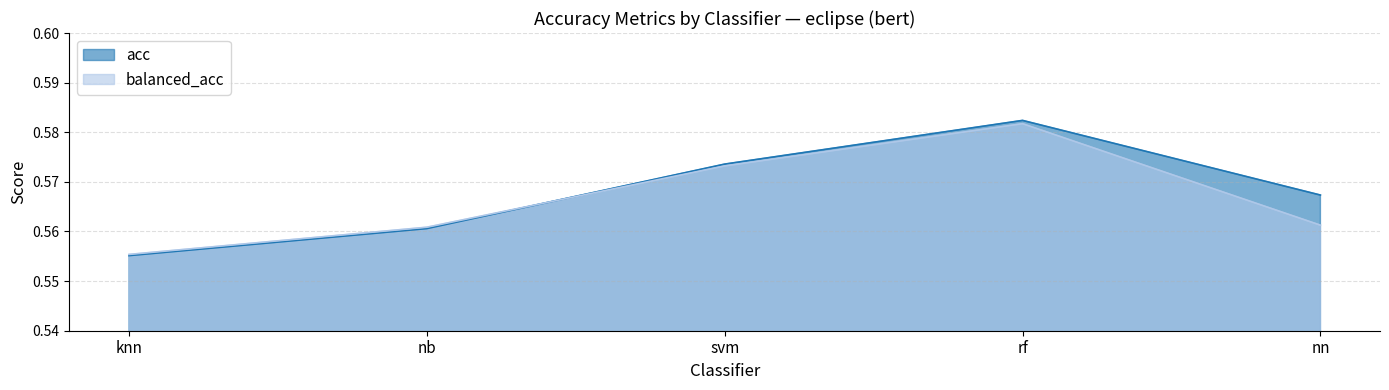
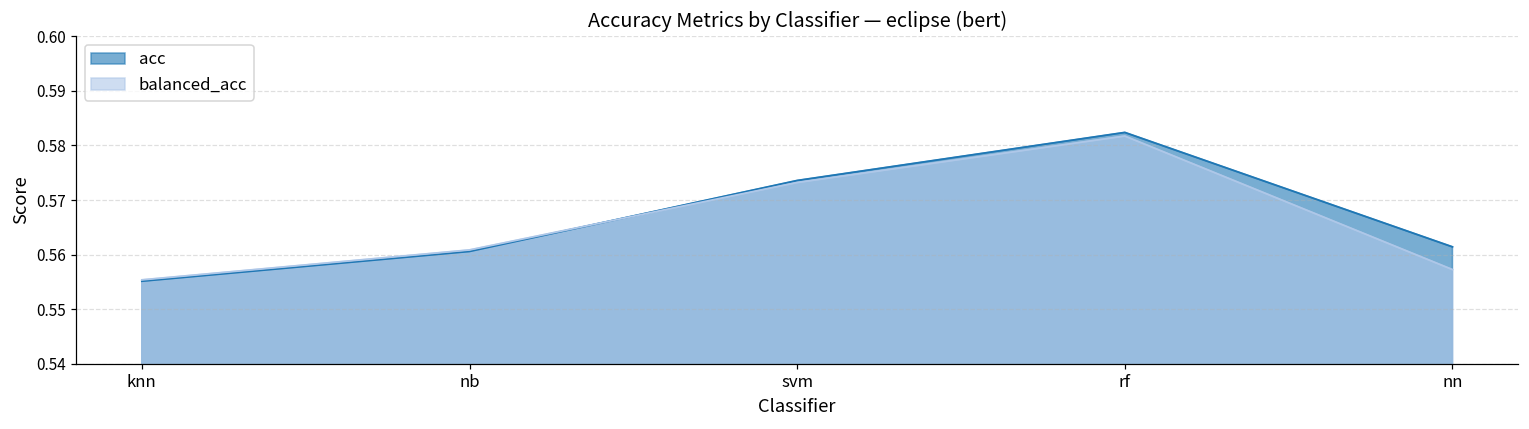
  {
    "acc": {
      "rf": 0.582,
-     "nn": 0.567
+     "nn": 0.561
    },
    "balanced_acc": {
      "rf": 0.582,
-     "nn": 0.561
+     "nn": 0.557
    }
  }
